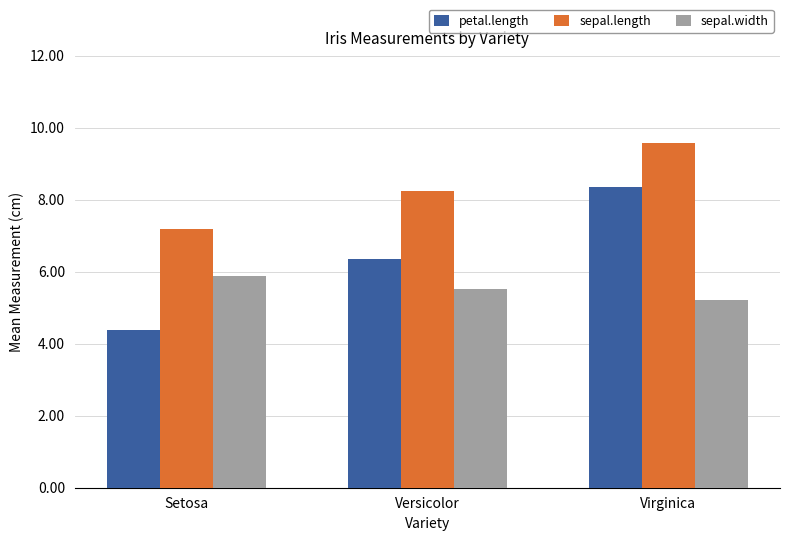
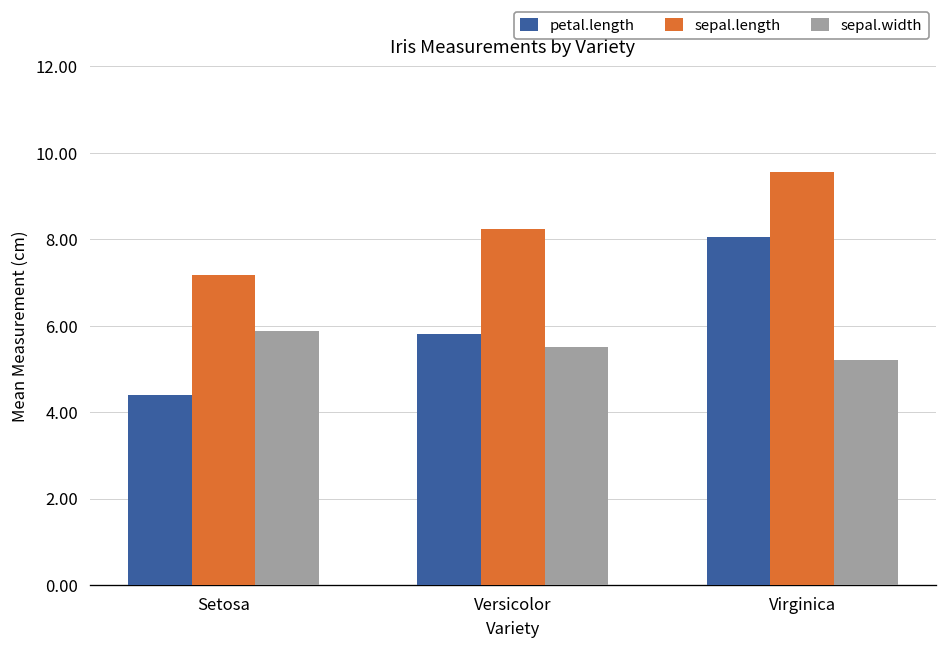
  {
    "petal.length": {
      "Setosa": 4.4,
-     "Versicolor": 6.4,
-     "Virginica": 8.3
+     "Versicolor": 5.8,
+     "Virginica": 8.1
    },
    "sepal.length": {
      "Setosa": 7.2,
      "Versicolor": 8.3,
      "Virginica": 9.6
    },
    "sepal.width": {
      "Setosa": 5.9,
      "Versicolor": 5.5,
      "Virginica": 5.2
    }
  }
